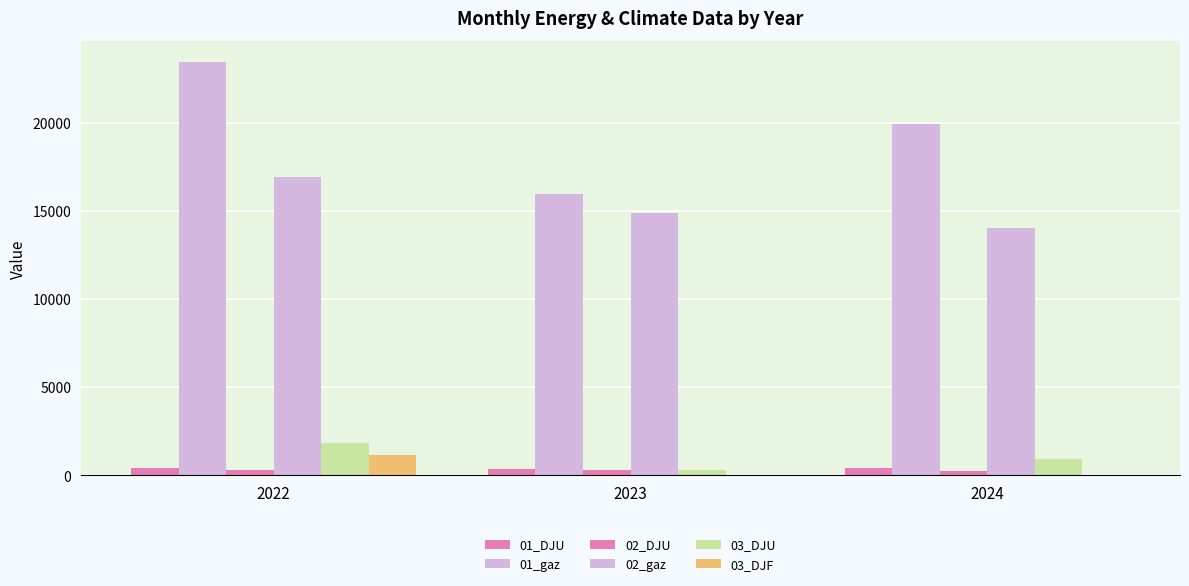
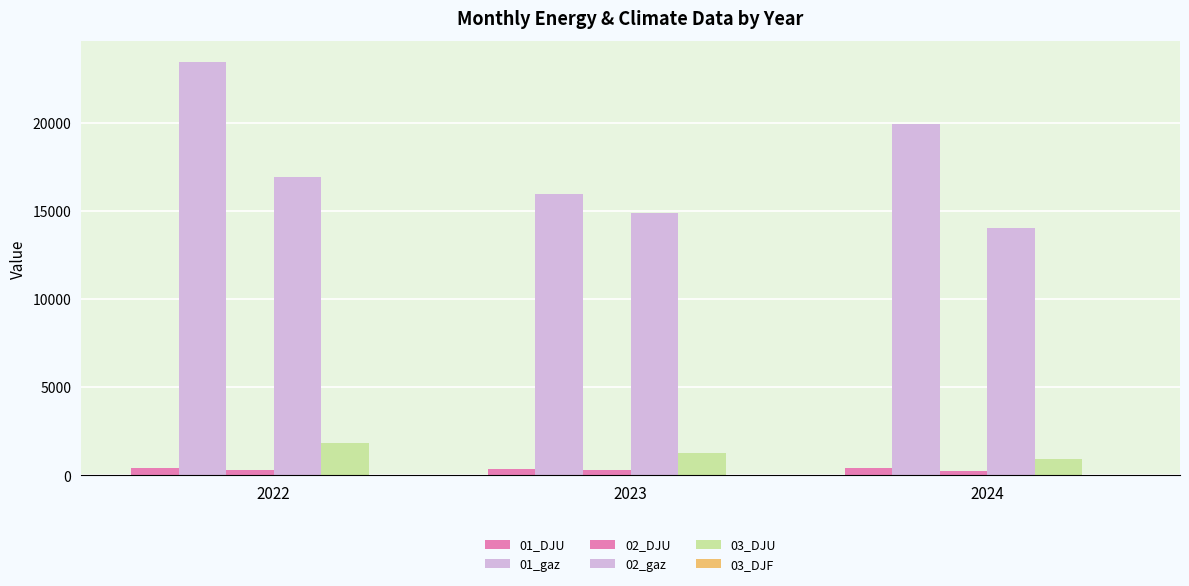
  {
    "03_DJU": {
      "2022": 1800,
-     "2023": 300,
+     "2023": 1300,
      "2024": 900
    },
    "03_DJF": {
-     "2022": 1100
+     "2022": 0
    }
  }
